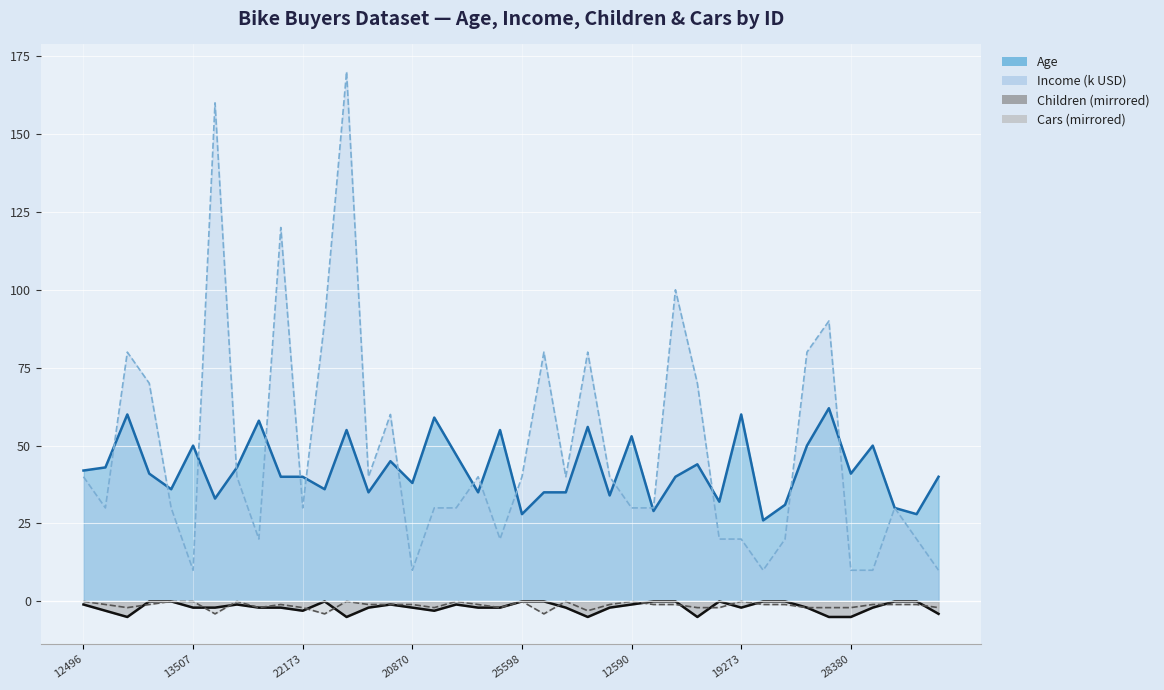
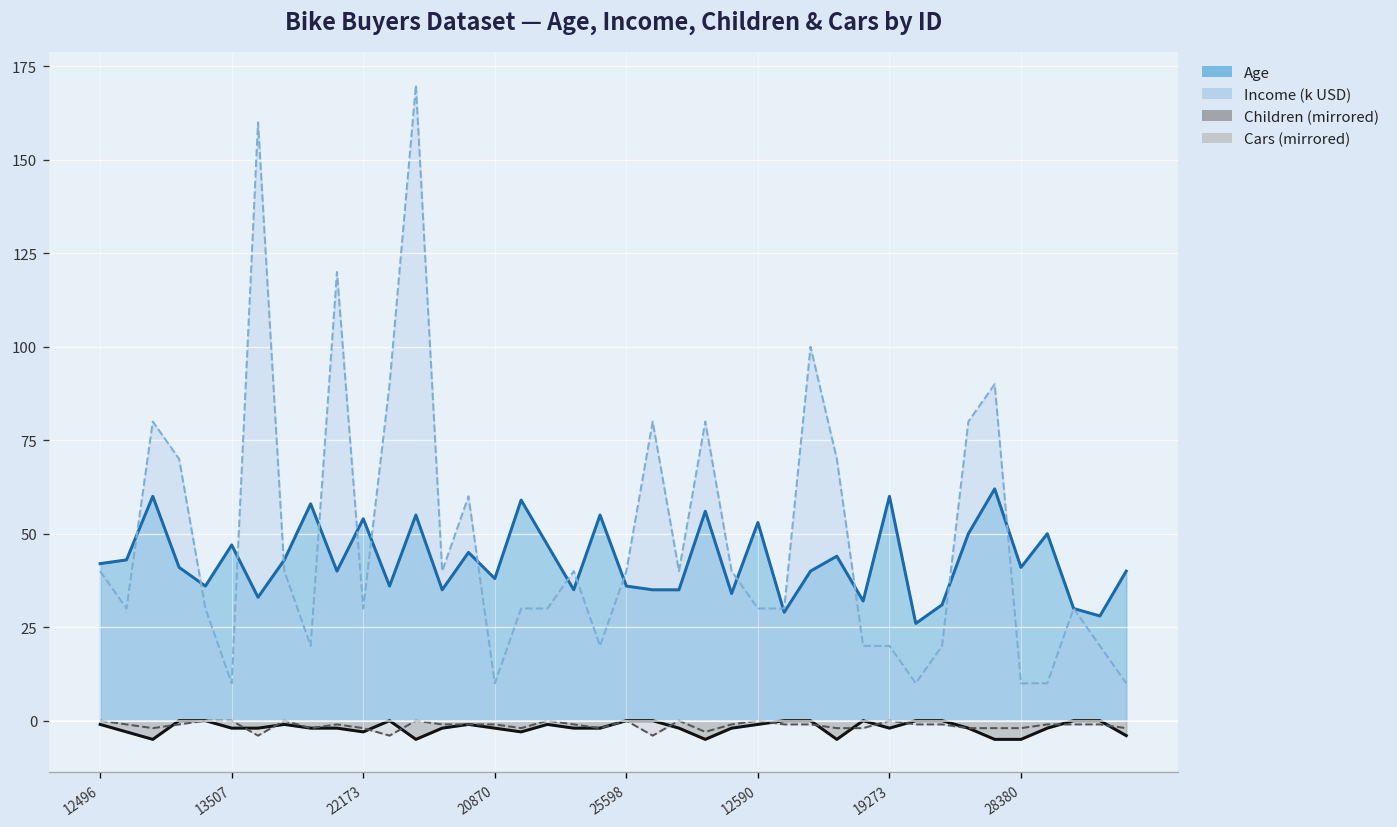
  {
    "Age": {
      "12496": 42,
-     "13507": 50,
-     "22173": 40,
+     "13507": 47,
+     "22173": 54,
      "20870": 38,
-     "25598": 28,
+     "25598": 36,
      "12590": 53,
      "19273": 60,
      "28380": 41
    }
  }
